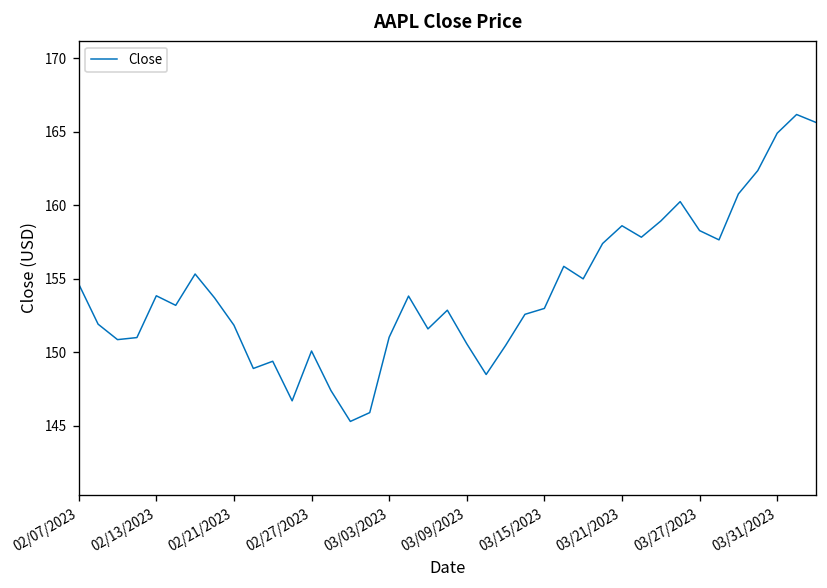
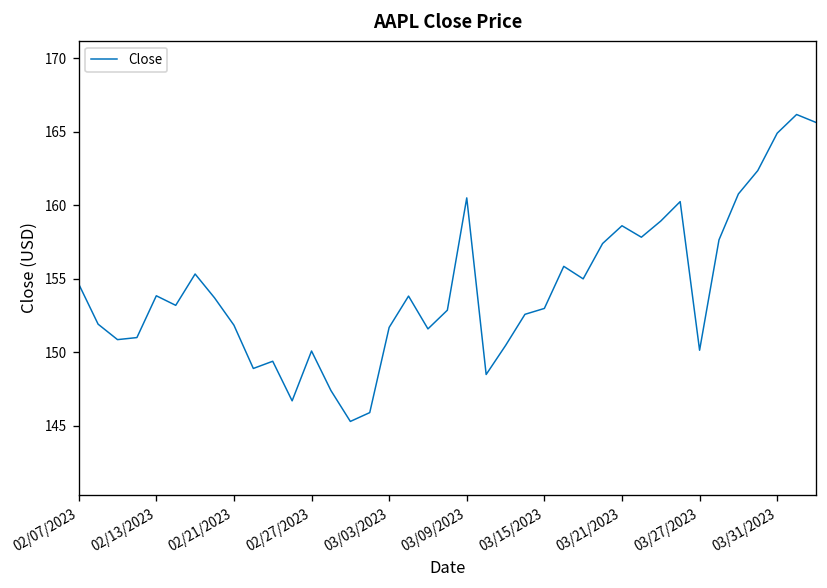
  {
    "02/07/2023": 154.6,
    "02/13/2023": 153.9,
    "02/21/2023": 151.9,
    "02/27/2023": 150.1,
-   "03/03/2023": 151.0,
-   "03/09/2023": 150.6,
+   "03/03/2023": 151.7,
+   "03/09/2023": 160.5,
    "03/15/2023": 153.0,
    "03/21/2023": 158.6,
-   "03/27/2023": 158.3,
+   "03/27/2023": 150.1,
    "03/31/2023": 164.9
  }
